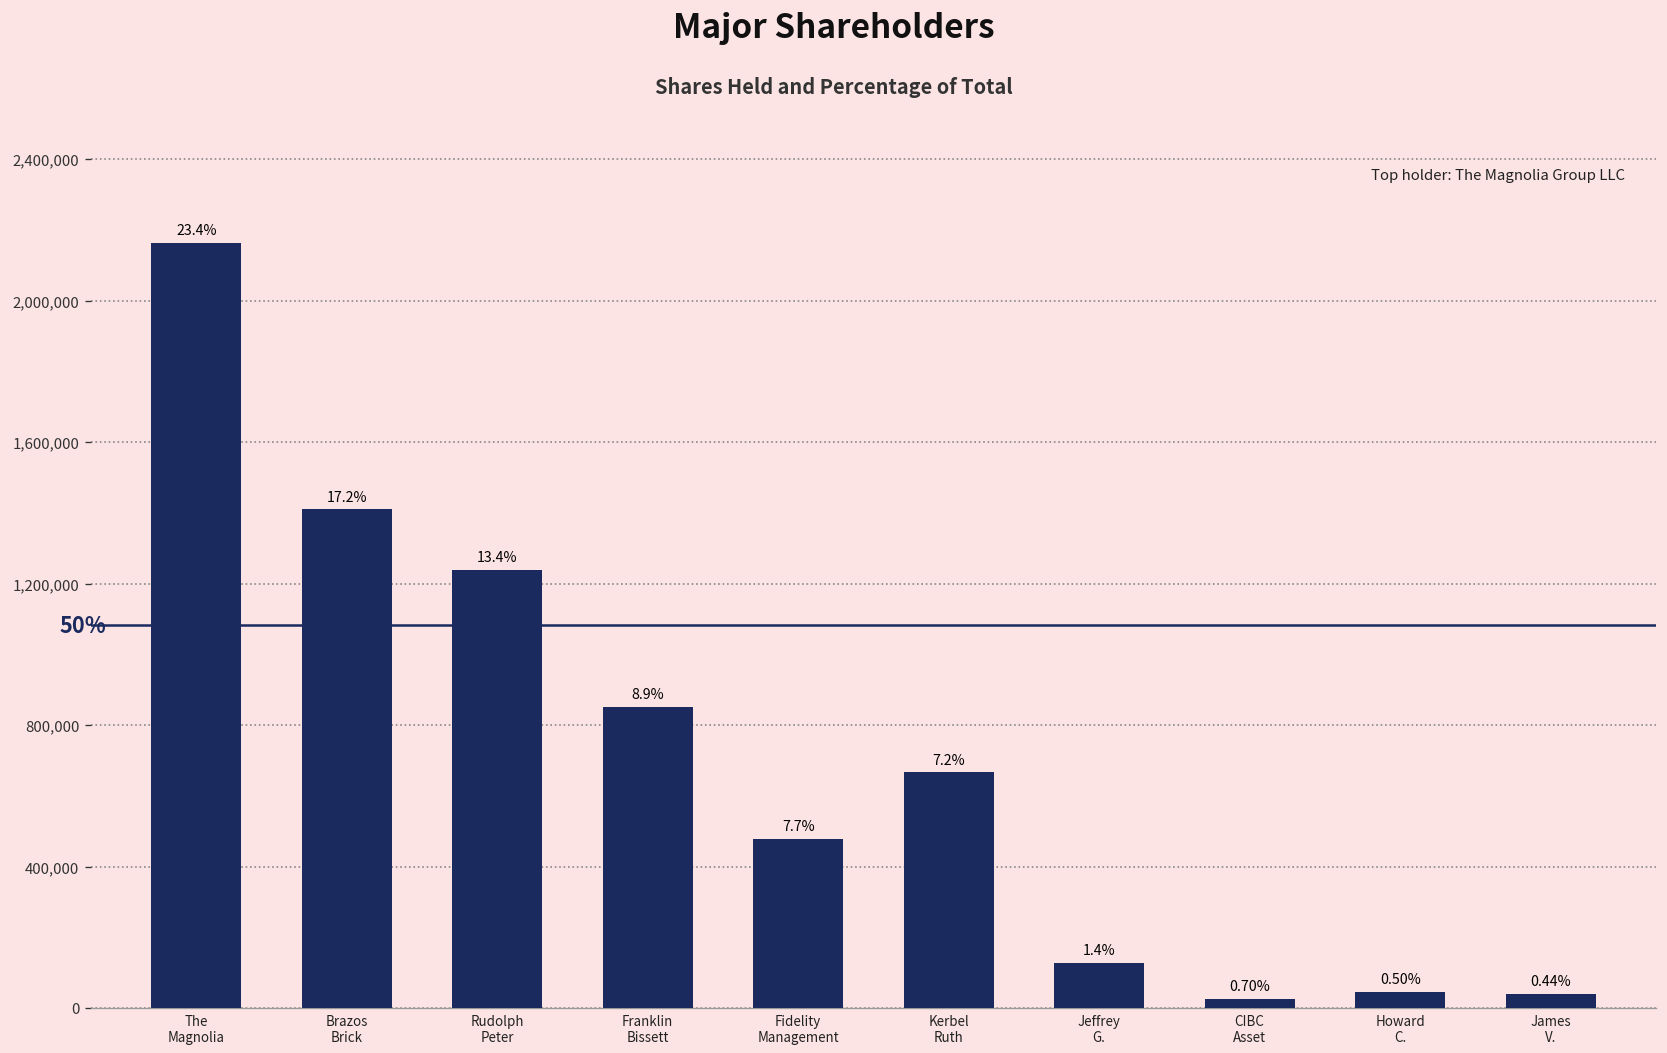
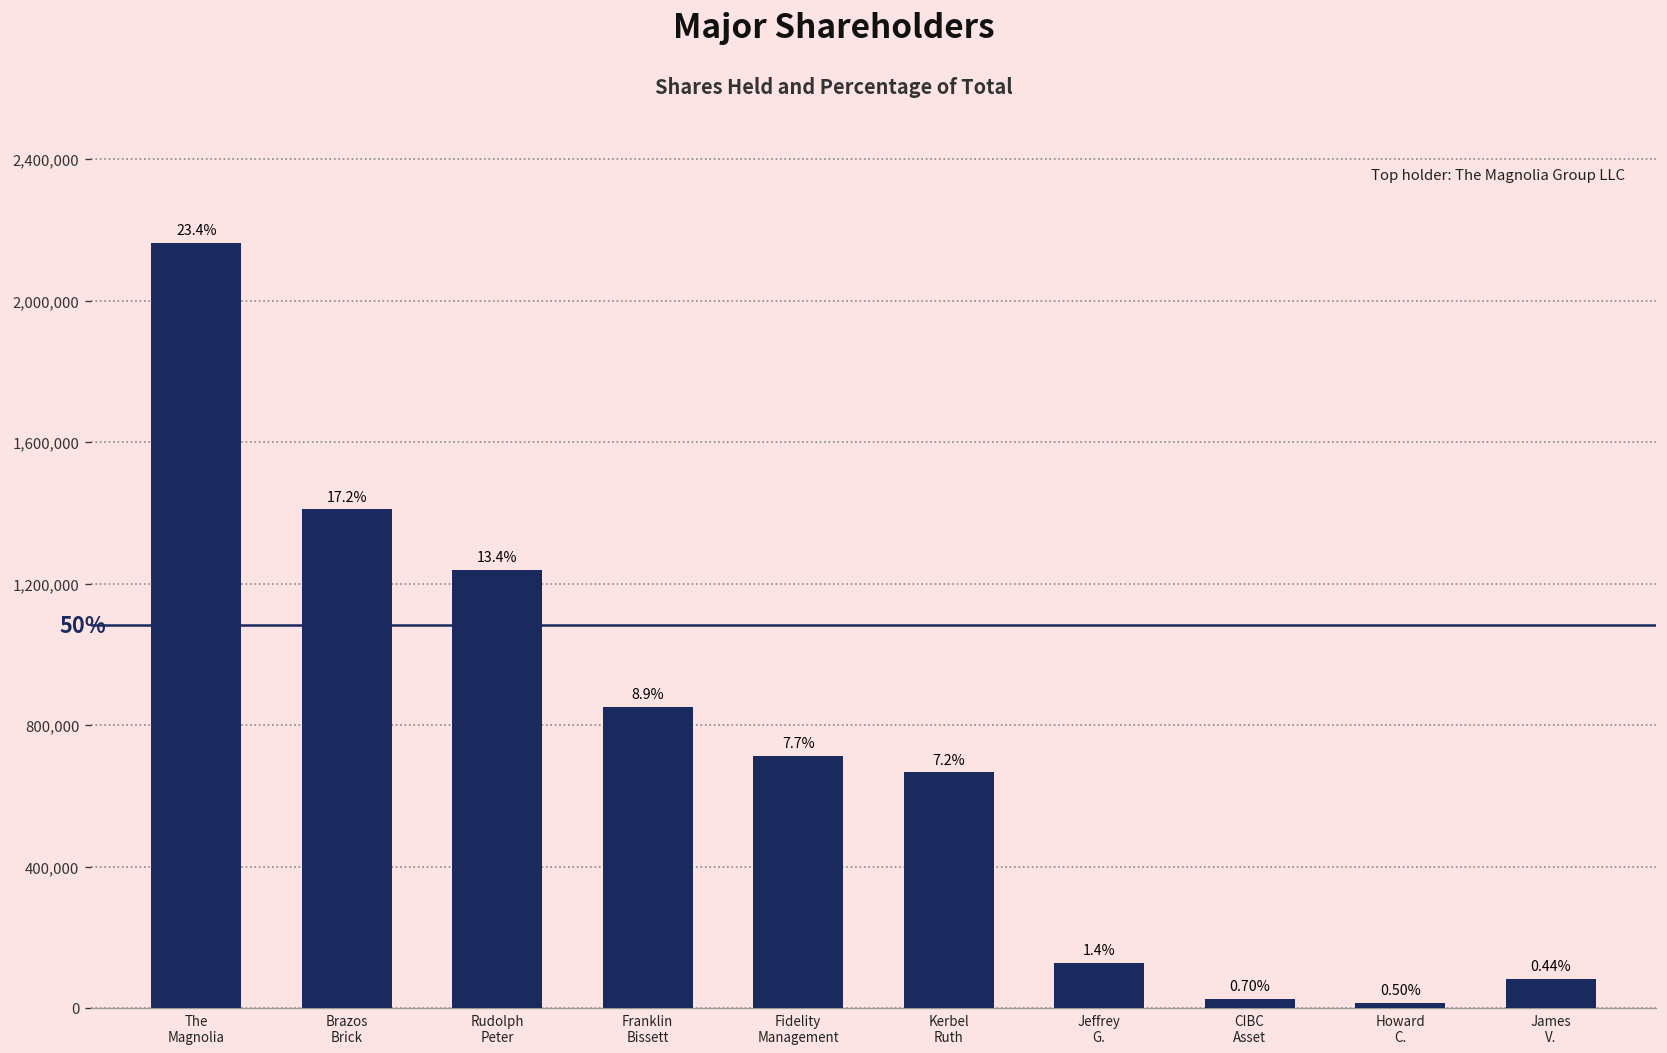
  {
-   "Fidelity Management": "480,000",
-   "Howard C.": "50,000",
-   "James V.": "40,000"
+   "Fidelity Management": "710,000",
+   "Howard C.": "20,000",
+   "James V.": "80,000"
  }
